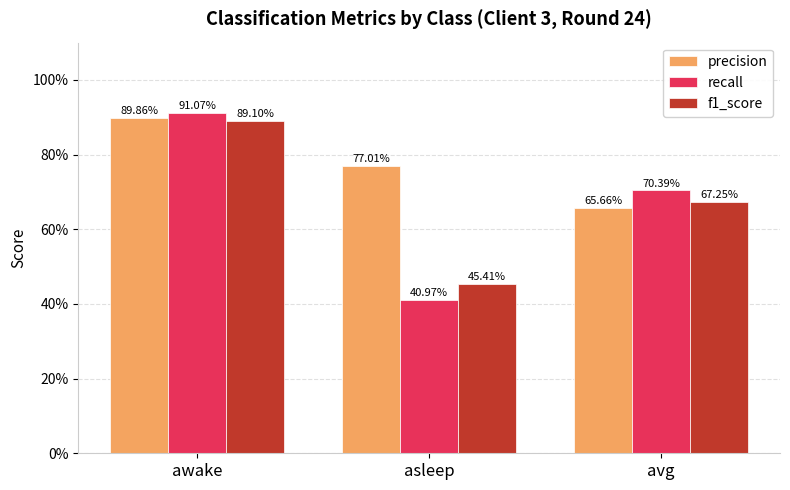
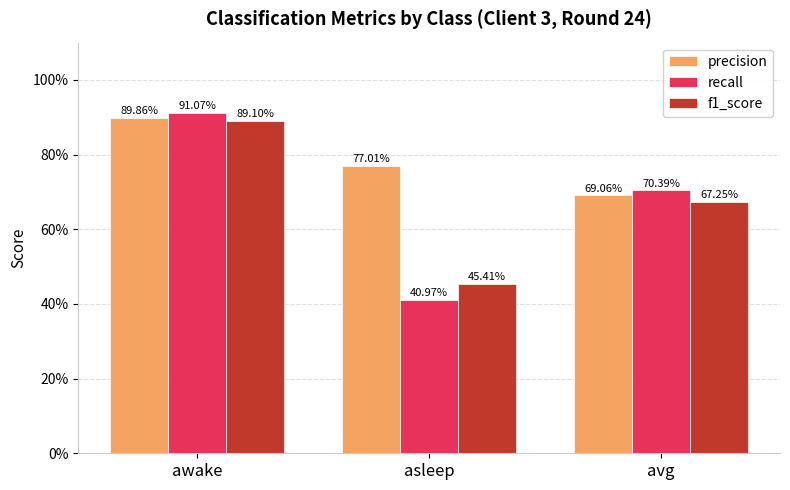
  {
    "precision": {
      "awake": "89.86%",
      "asleep": "77.01%",
-     "avg": "65.66%"
+     "avg": "69.06%"
    },
    "recall": {
      "awake": "91.07%",
      "asleep": "40.97%",
      "avg": "70.39%"
    },
    "f1_score": {
      "awake": "89.10%",
      "asleep": "45.41%",
      "avg": "67.25%"
    }
  }
